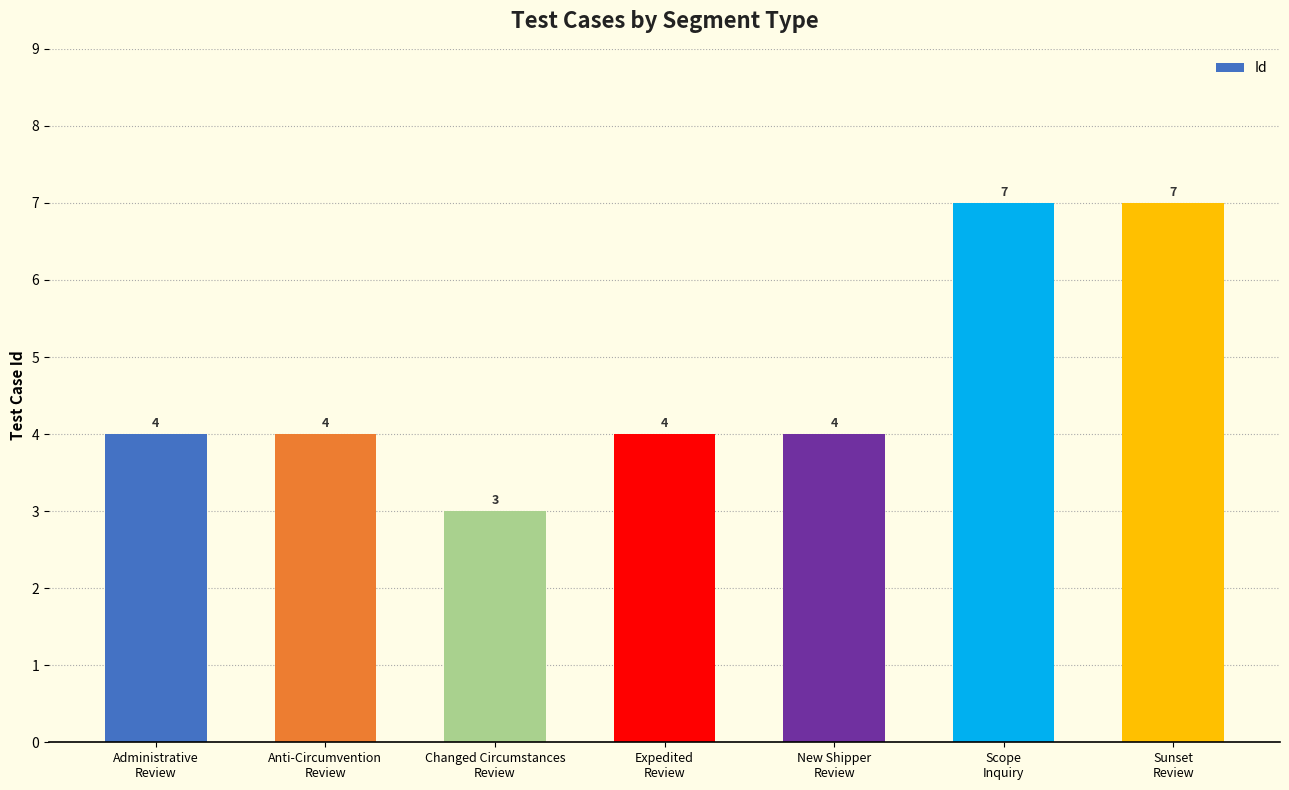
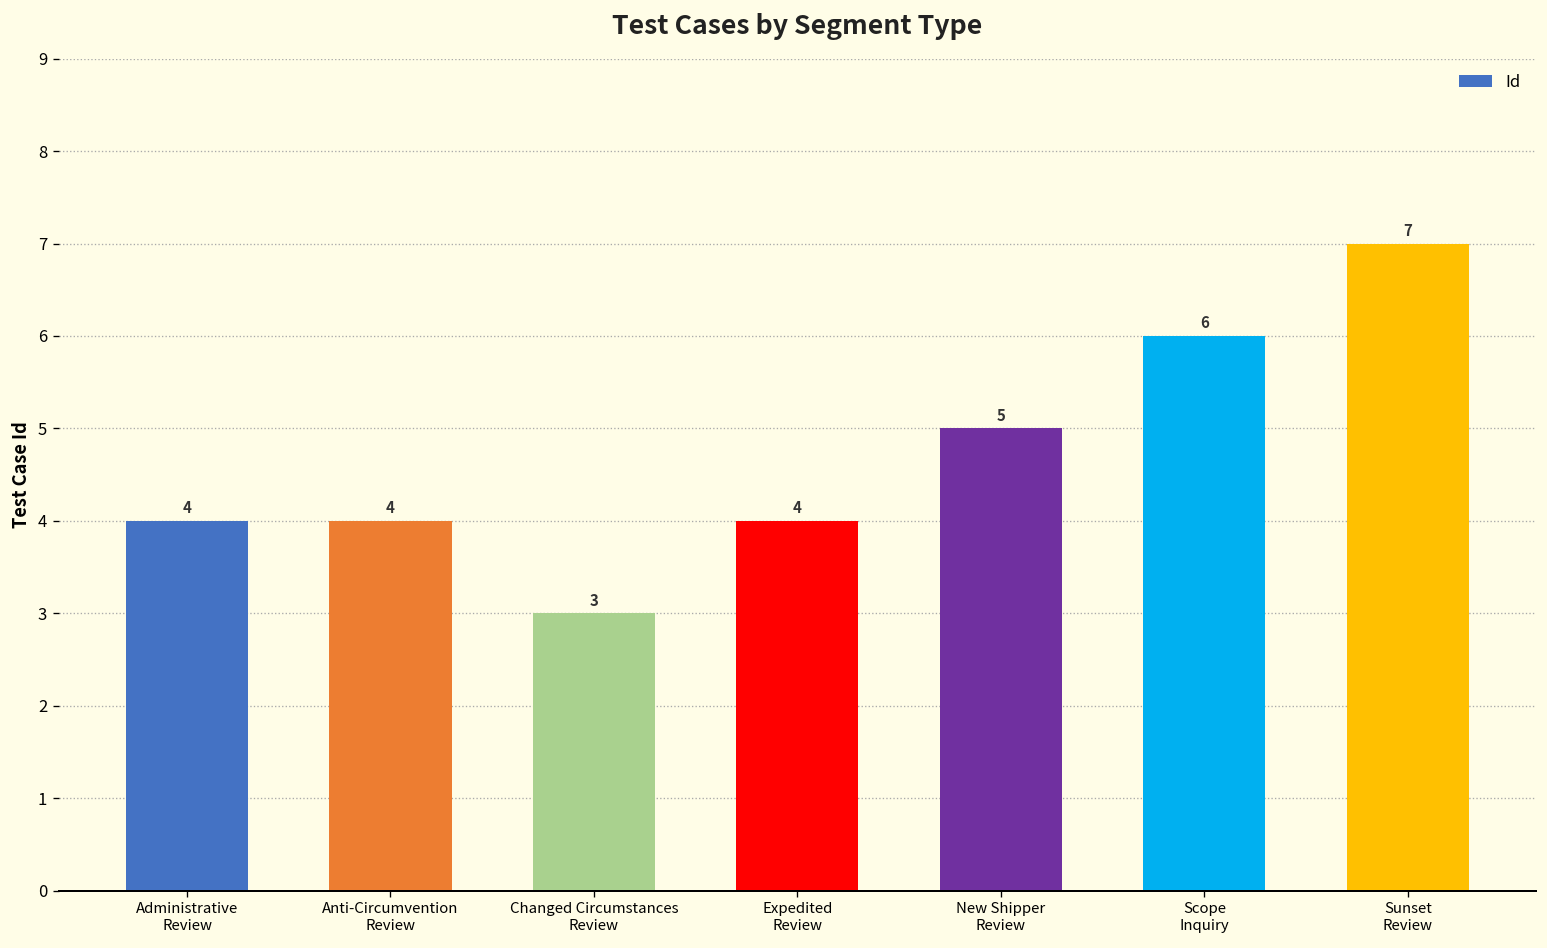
  {
    "Administrative Review": 4,
    "Anti-Circumvention Review": 4,
    "Changed Circumstances Review": 3,
    "Expedited Review": 4,
-   "New Shipper Review": 4,
-   "Scope Inquiry": 7,
+   "New Shipper Review": 5,
+   "Scope Inquiry": 6,
    "Sunset Review": 7
  }
